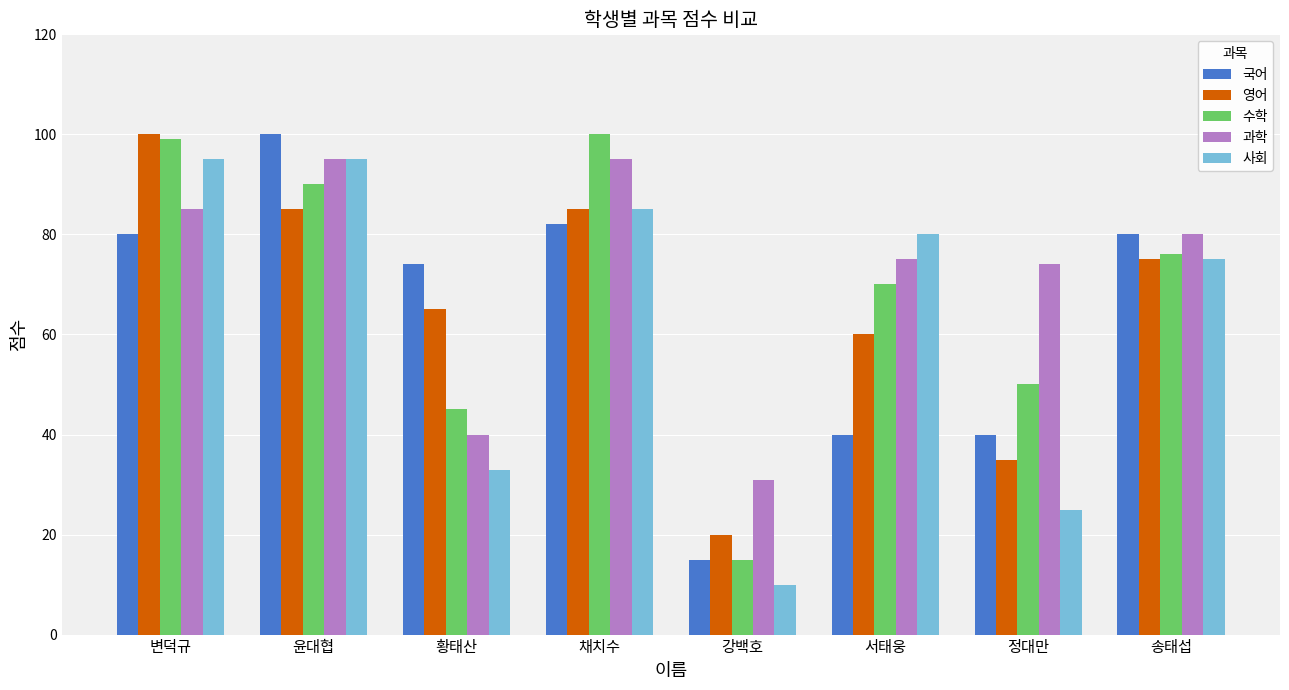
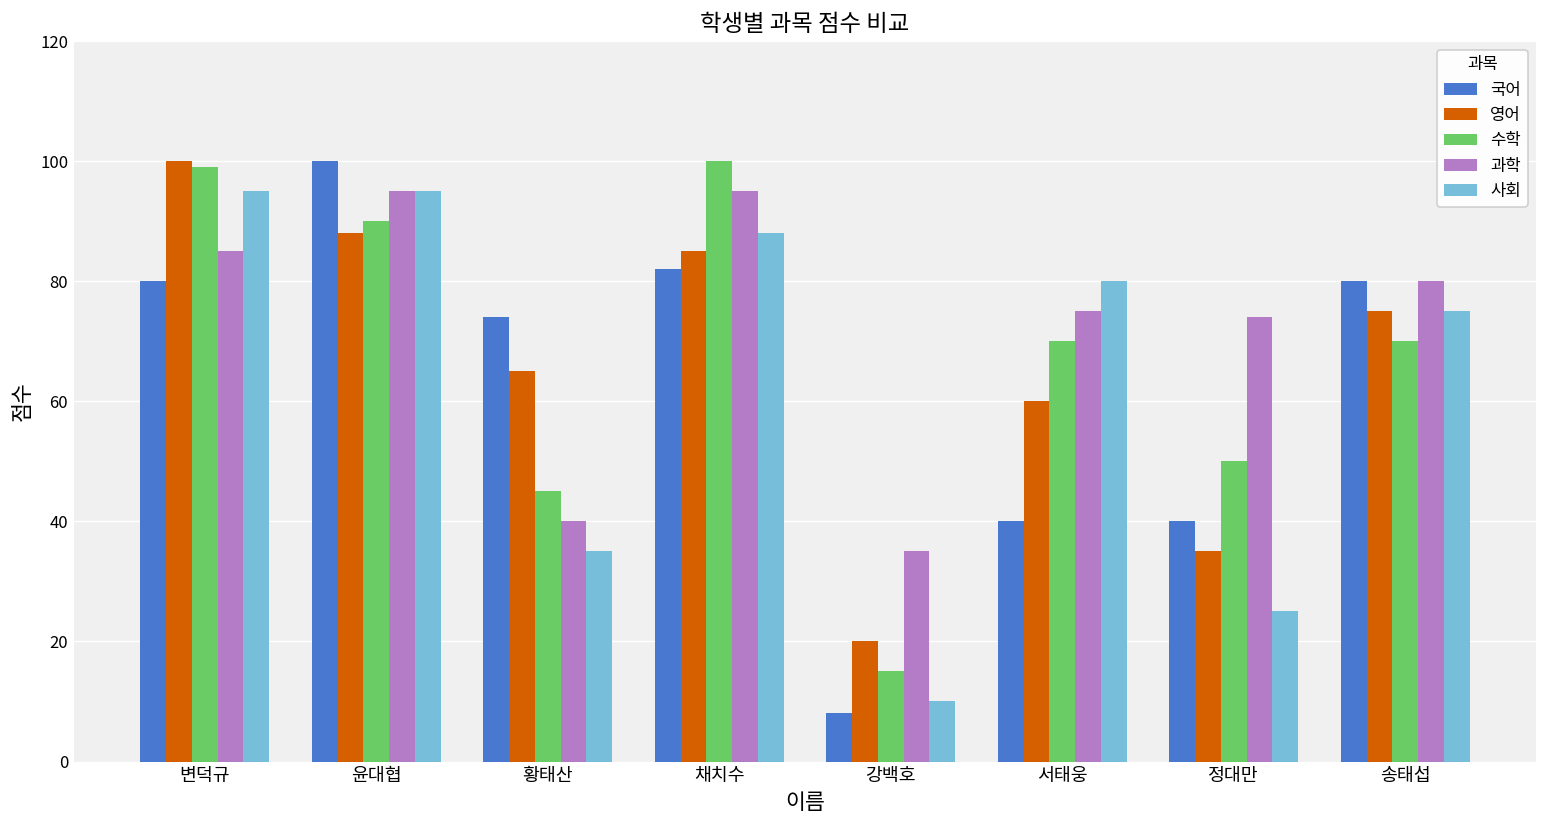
  {
    "국어": {
      "변덕규": 80,
      "윤대협": 100,
      "황태산": 74,
      "채치수": 82,
-     "강백호": 15,
+     "강백호": 8,
      "서태웅": 40,
      "정대만": 40,
      "송태섭": 80
    },
    "영어": {
      "변덕규": 100,
-     "윤대협": 85,
+     "윤대협": 88,
      "황태산": 65,
      "채치수": 85,
      "강백호": 20,
      "서태웅": 60,
      "정대만": 35,
      "송태섭": 75
    },
    "수학": {
      "변덕규": 99,
      "윤대협": 90,
      "황태산": 45,
      "채치수": 100,
      "강백호": 15,
      "서태웅": 70,
      "정대만": 50,
-     "송태섭": 76
+     "송태섭": 70
    },
    "과학": {
      "변덕규": 85,
      "윤대협": 95,
      "황태산": 40,
      "채치수": 95,
-     "강백호": 31,
+     "강백호": 35,
      "서태웅": 75,
      "정대만": 74,
      "송태섭": 80
    },
    "사회": {
      "변덕규": 95,
      "윤대협": 95,
-     "황태산": 33,
-     "채치수": 85,
+     "황태산": 35,
+     "채치수": 88,
      "강백호": 10,
      "서태웅": 80,
      "정대만": 25,
      "송태섭": 75
    }
  }
